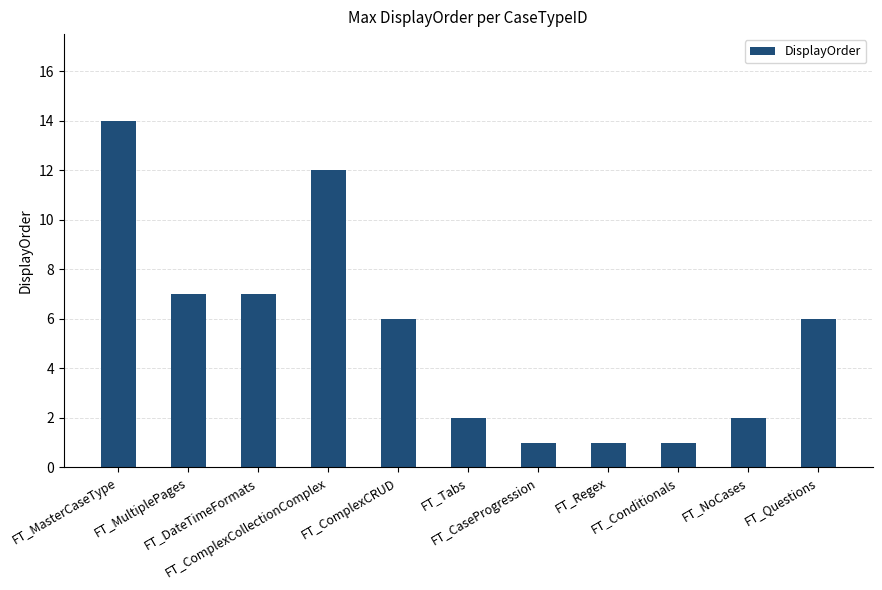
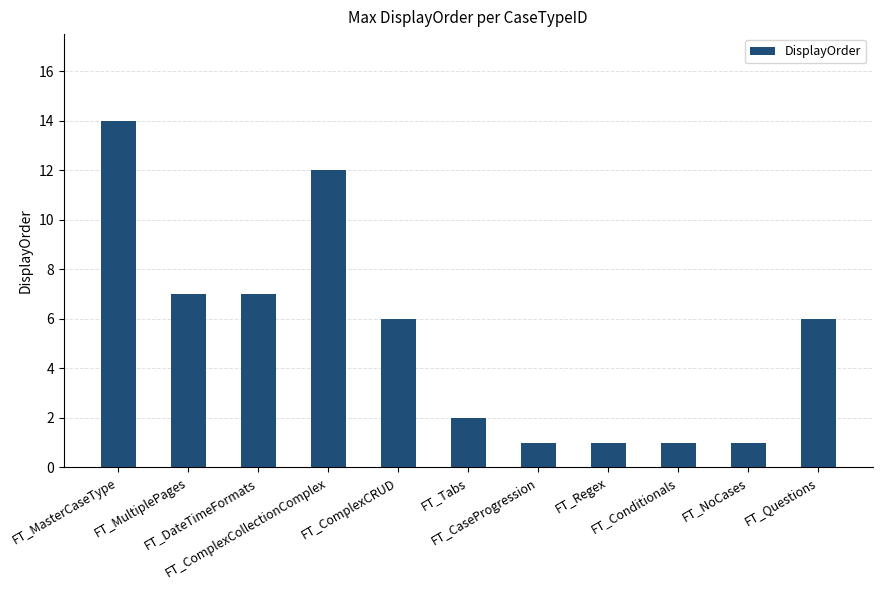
  {
    "FT_MasterCaseType": 14,
    "FT_MultiplePages": 7,
    "FT_DateTimeFormats": 7,
    "FT_ComplexCollectionComplex": 12,
    "FT_ComplexCRUD": 6,
    "FT_Tabs": 2,
    "FT_CaseProgression": 1,
    "FT_Regex": 1,
    "FT_Conditionals": 1,
-   "FT_NoCases": 2,
+   "FT_NoCases": 1,
    "FT_Questions": 6
  }
